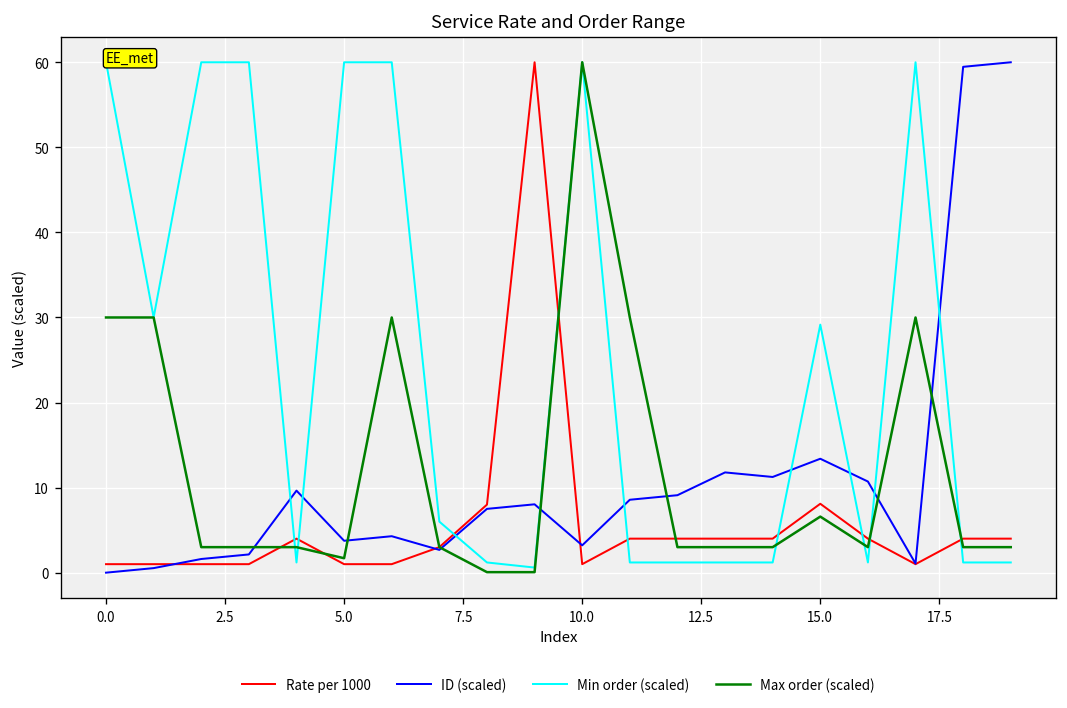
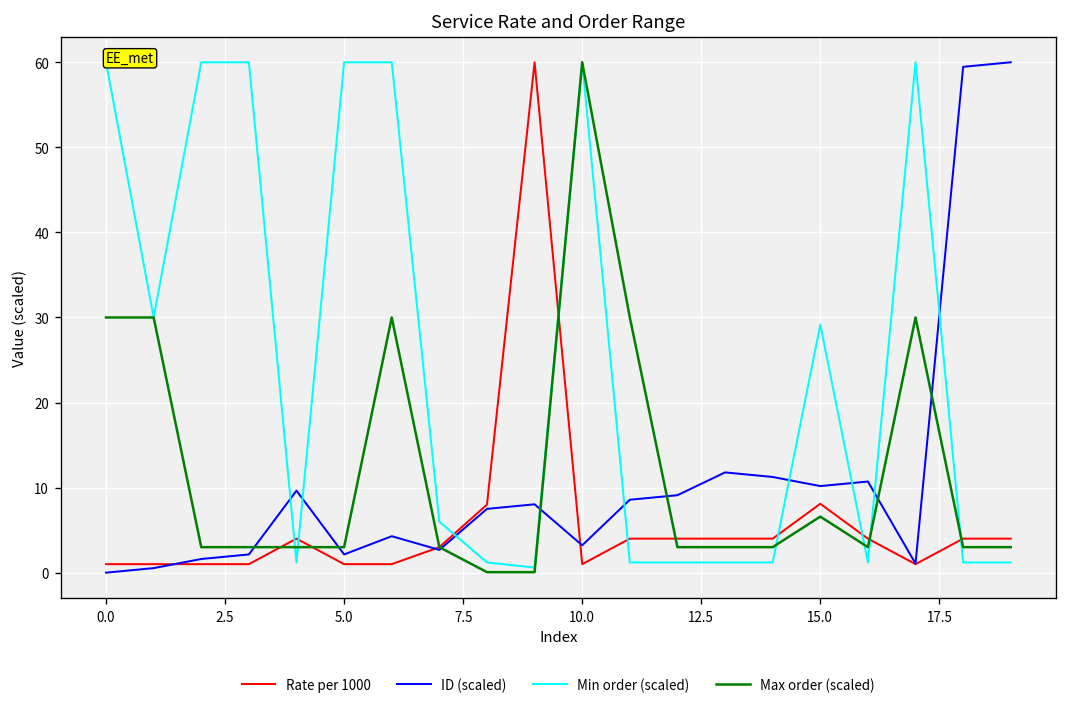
  {
    "Rate per 1000": {
      "0.0": 1,
      "5.0": 1,
      "10.0": 1,
      "15.0": 8
    },
    "ID (scaled)": {
      "0.0": 0,
-     "5.0": 4,
+     "5.0": 2,
      "10.0": 3,
-     "15.0": 13
+     "15.0": 10
    },
    "Min order (scaled)": {
      "5.0": 60,
      "15.0": 29
    },
    "Max order (scaled)": {
      "0.0": 30,
-     "5.0": 2,
+     "5.0": 3,
      "15.0": 7
    }
  }
